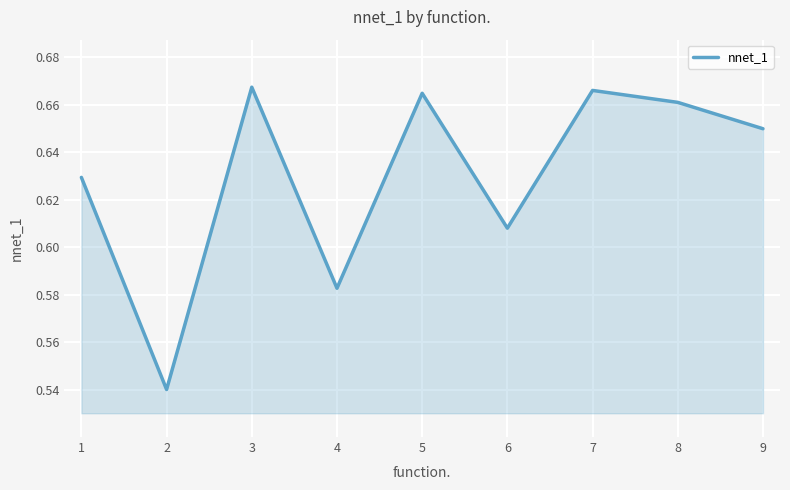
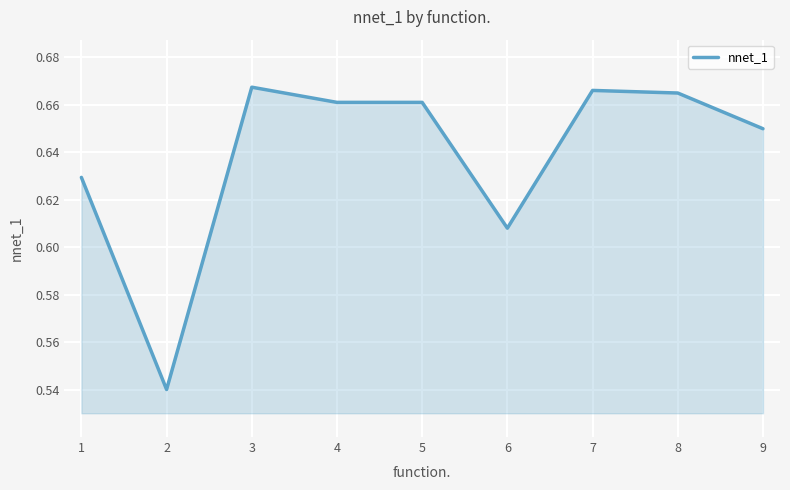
  {
    "1": 0.629,
    "2": 0.540,
    "3": 0.667,
-   "4": 0.583,
-   "5": 0.665,
+   "4": 0.661,
+   "5": 0.661,
    "6": 0.608,
    "7": 0.666,
-   "8": 0.661,
+   "8": 0.665,
    "9": 0.650
  }
